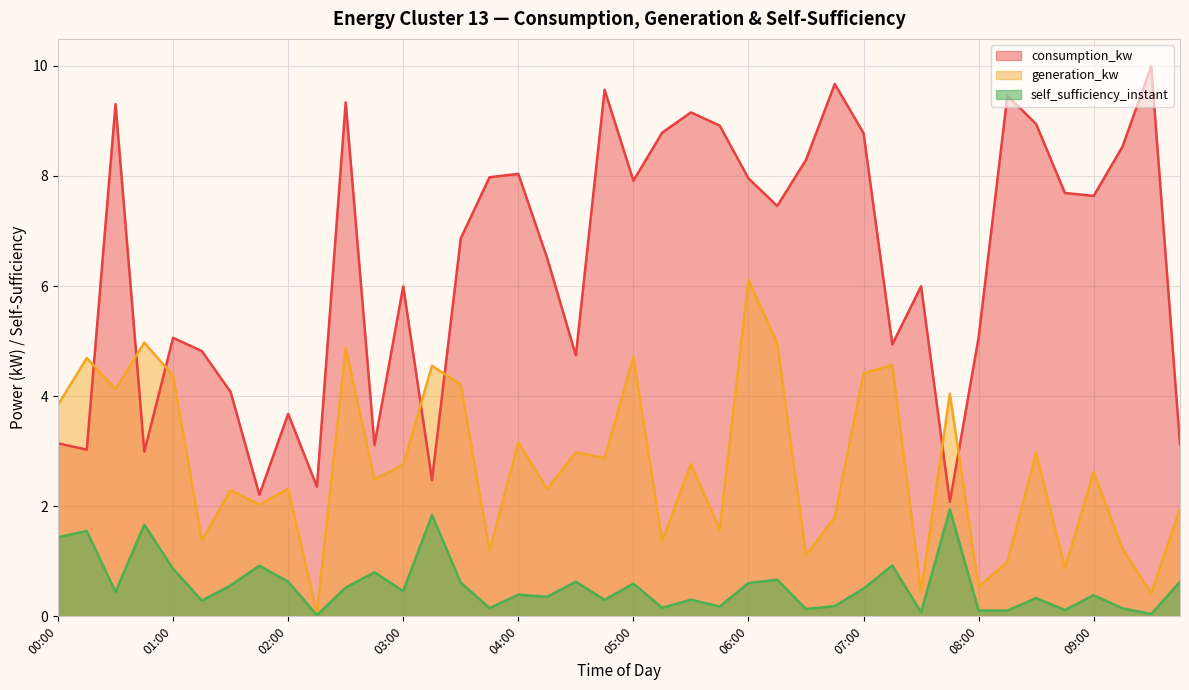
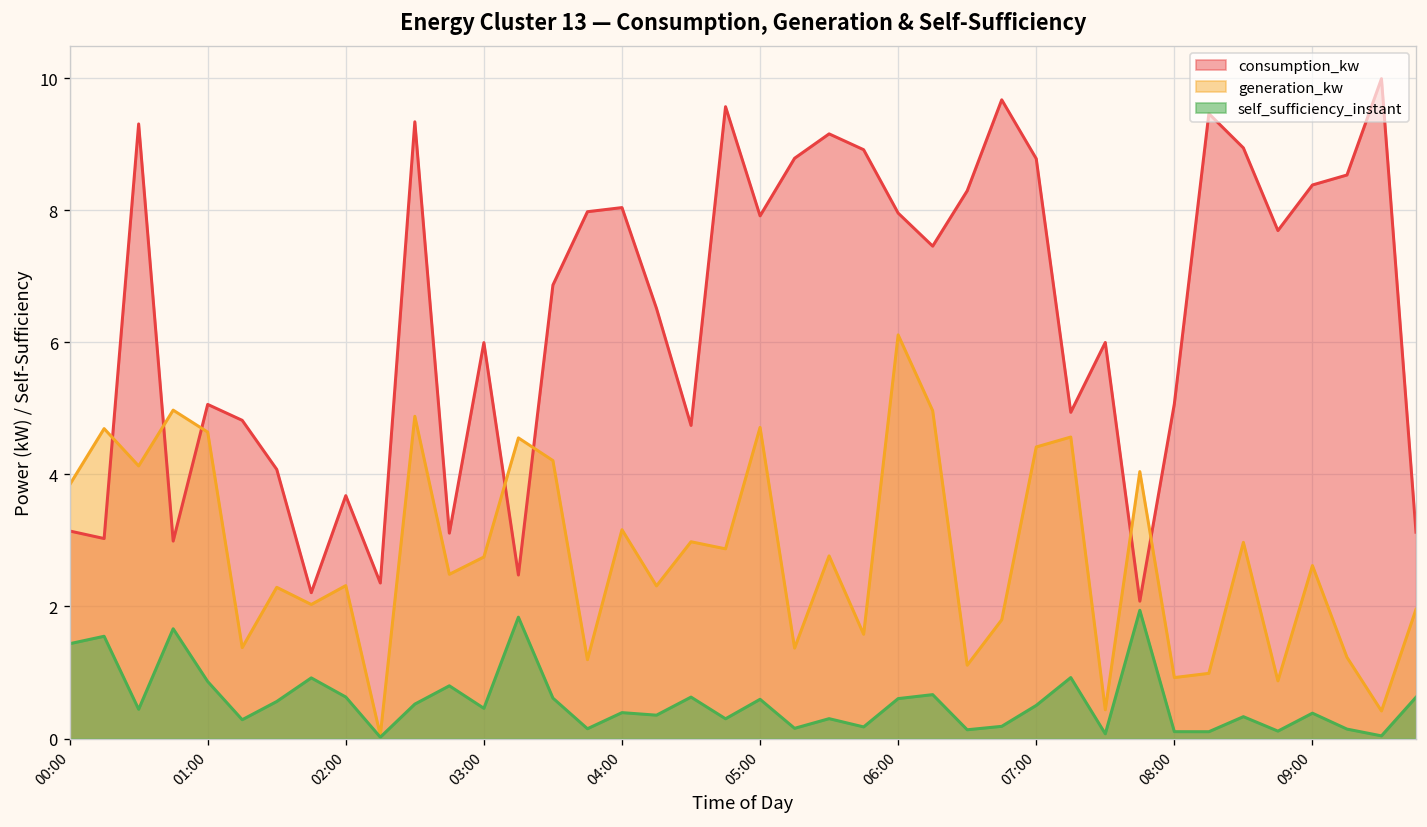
  {
    "consumption_kw": {
      "00:00": 3.1,
      "01:00": 5.1,
      "02:00": 3.7,
      "03:00": 6.0,
      "04:00": 8.0,
      "05:00": 7.9,
      "06:00": 8.0,
      "07:00": 8.8,
      "08:00": 5.1,
-     "09:00": 7.6
+     "09:00": 8.4
    },
    "generation_kw": {
      "00:00": 3.8,
-     "01:00": 4.4,
+     "01:00": 4.6,
      "02:00": 2.3,
      "03:00": 2.7,
      "04:00": 3.2,
      "05:00": 4.7,
      "06:00": 6.1,
      "07:00": 4.4,
-     "08:00": 0.5,
+     "08:00": 0.9,
      "09:00": 2.6
    },
    "self_sufficiency_instant": {
      "00:00": 1.4,
      "01:00": 0.9,
      "02:00": 0.6,
      "03:00": 0.5,
      "04:00": 0.4,
      "05:00": 0.6,
      "06:00": 0.6,
      "07:00": 0.5,
      "08:00": 0.1,
      "09:00": 0.4
    }
  }
